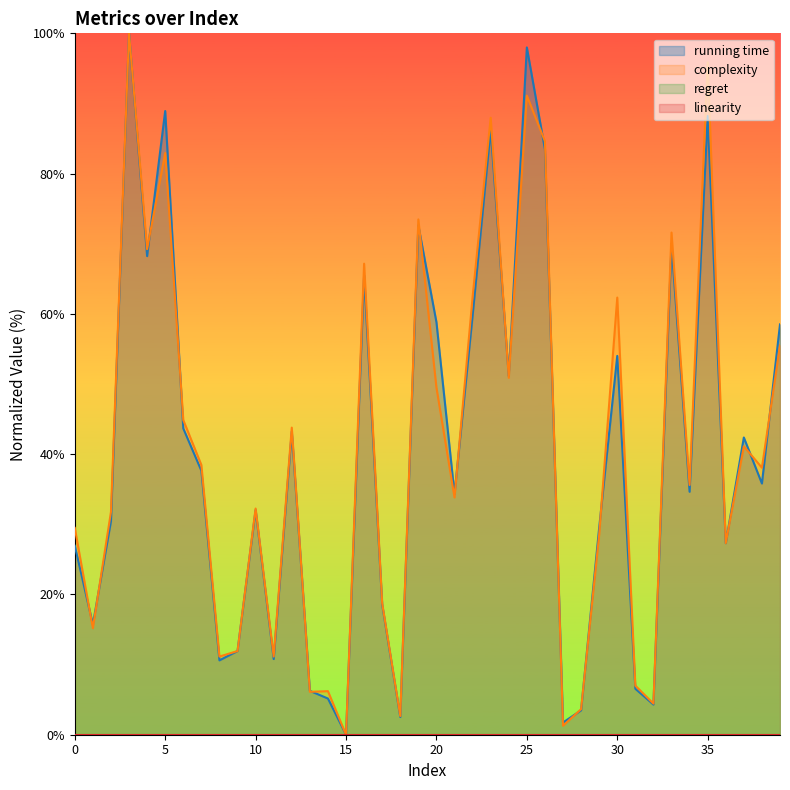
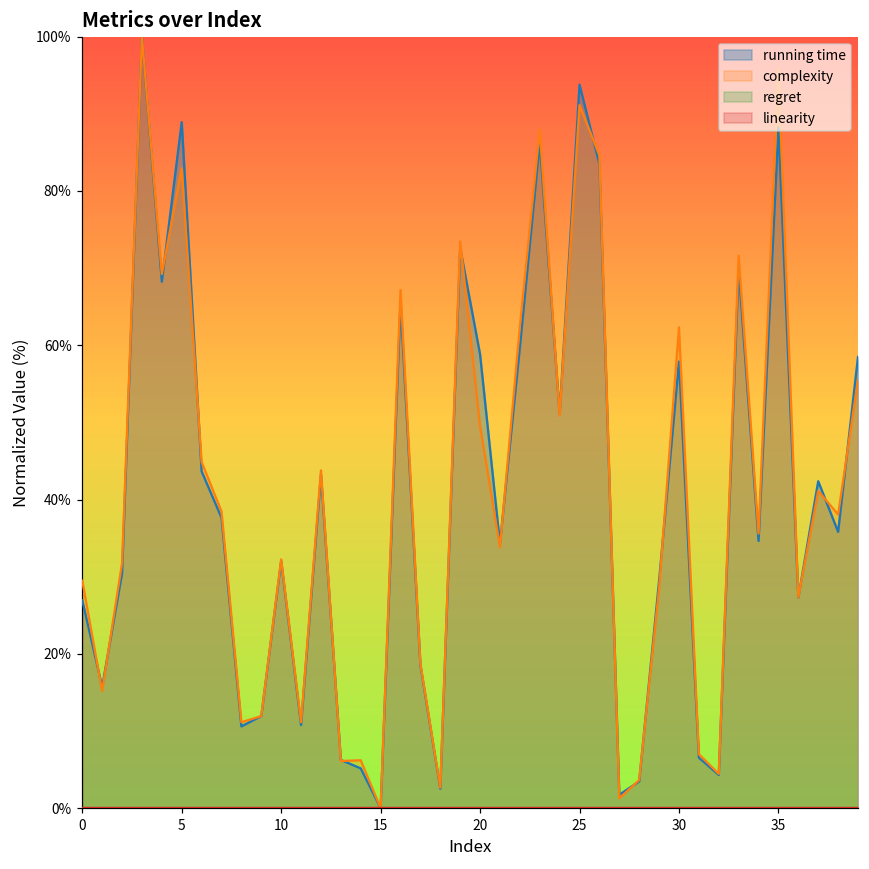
  {
    "running time": {
      "0": "27%",
      "5": "89%",
      "20": "59%",
-     "25": "98%",
-     "30": "54%"
+     "25": "94%",
+     "30": "58%"
    }
  }
